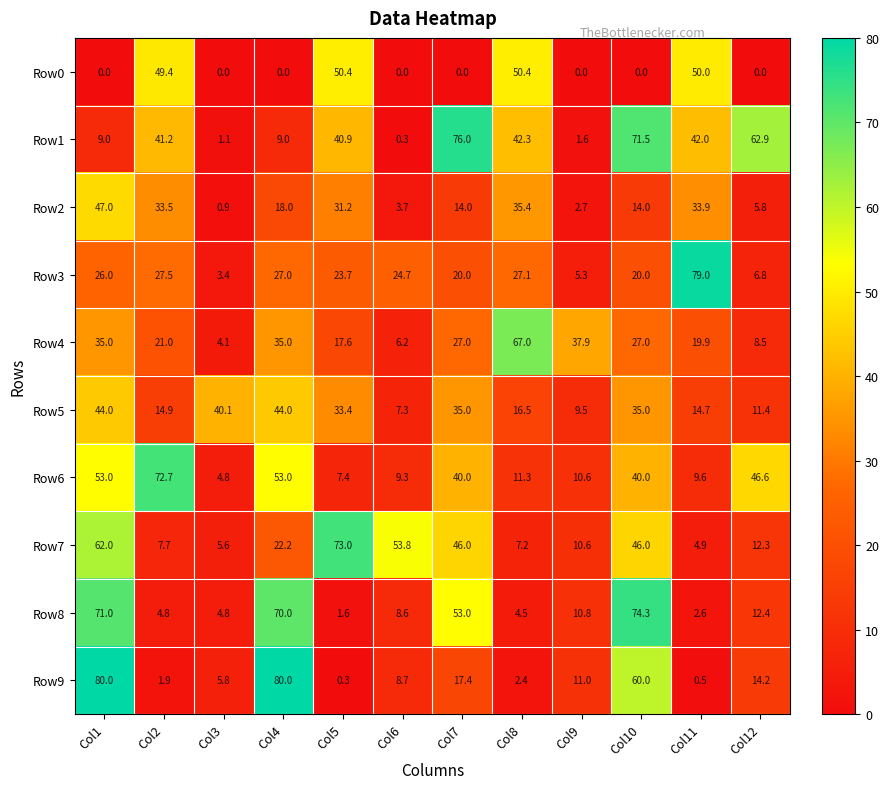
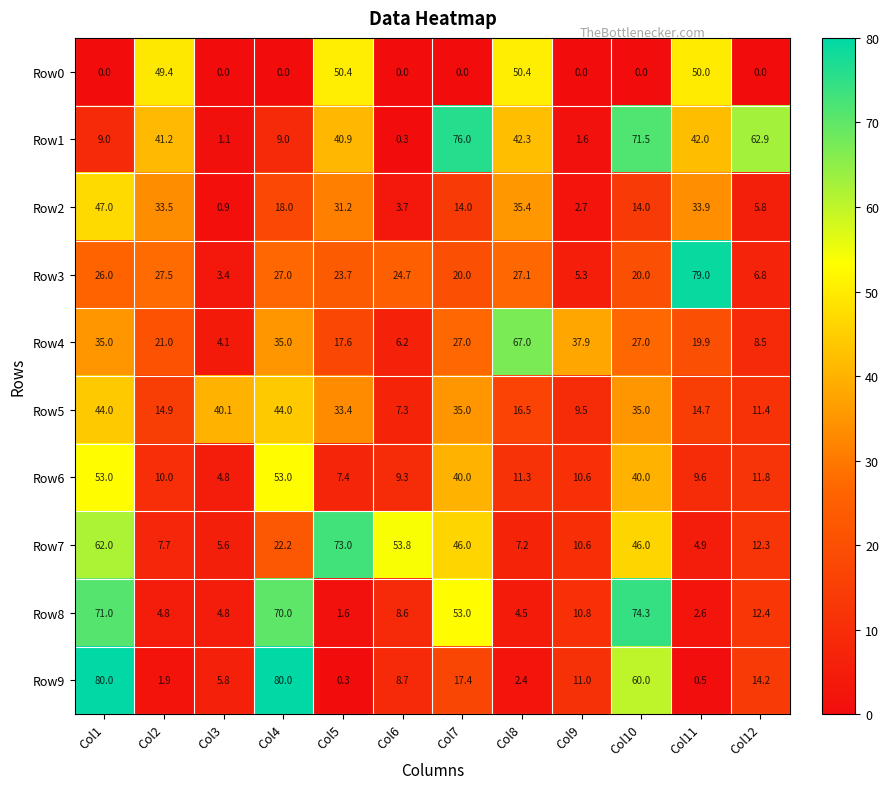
  {
    "Row0": {
      "Col1": 0.0,
      "Col2": 49.4,
      "Col3": 0.0,
      "Col4": 0.0,
      "Col5": 50.4,
      "Col6": 0.0,
      "Col7": 0.0,
      "Col8": 50.4,
      "Col9": 0.0,
      "Col10": 0.0,
      "Col11": 50.0,
      "Col12": 0.0
    },
    "Row1": {
      "Col1": 9.0,
      "Col2": 41.2,
      "Col3": 1.1,
      "Col4": 9.0,
      "Col5": 40.9,
      "Col6": 0.3,
      "Col7": 76.0,
      "Col8": 42.3,
      "Col9": 1.6,
      "Col10": 71.5,
      "Col11": 42.0,
      "Col12": 62.9
    },
    "Row2": {
      "Col1": 47.0,
      "Col2": 33.5,
      "Col3": 0.9,
      "Col4": 18.0,
      "Col5": 31.2,
      "Col6": 3.7,
      "Col7": 14.0,
      "Col8": 35.4,
      "Col9": 2.7,
      "Col10": 14.0,
      "Col11": 33.9,
      "Col12": 5.8
    },
    "Row3": {
      "Col1": 26.0,
      "Col2": 27.5,
      "Col3": 3.4,
      "Col4": 27.0,
      "Col5": 23.7,
      "Col6": 24.7,
      "Col7": 20.0,
      "Col8": 27.1,
      "Col9": 5.3,
      "Col10": 20.0,
      "Col11": 79.0,
      "Col12": 6.8
    },
    "Row4": {
      "Col1": 35.0,
      "Col2": 21.0,
      "Col3": 4.1,
      "Col4": 35.0,
      "Col5": 17.6,
      "Col6": 6.2,
      "Col7": 27.0,
      "Col8": 67.0,
      "Col9": 37.9,
      "Col10": 27.0,
      "Col11": 19.9,
      "Col12": 8.5
    },
    "Row5": {
      "Col1": 44.0,
      "Col2": 14.9,
      "Col3": 40.1,
      "Col4": 44.0,
      "Col5": 33.4,
      "Col6": 7.3,
      "Col7": 35.0,
      "Col8": 16.5,
      "Col9": 9.5,
      "Col10": 35.0,
      "Col11": 14.7,
      "Col12": 11.4
    },
    "Row6": {
      "Col1": 53.0,
-     "Col2": 72.7,
+     "Col2": 10.0,
      "Col3": 4.8,
      "Col4": 53.0,
      "Col5": 7.4,
      "Col6": 9.3,
      "Col7": 40.0,
      "Col8": 11.3,
      "Col9": 10.6,
      "Col10": 40.0,
      "Col11": 9.6,
-     "Col12": 46.6
+     "Col12": 11.8
    },
    "Row7": {
      "Col1": 62.0,
      "Col2": 7.7,
      "Col3": 5.6,
      "Col4": 22.2,
      "Col5": 73.0,
      "Col6": 53.8,
      "Col7": 46.0,
      "Col8": 7.2,
      "Col9": 10.6,
      "Col10": 46.0,
      "Col11": 4.9,
      "Col12": 12.3
    },
    "Row8": {
      "Col1": 71.0,
      "Col2": 4.8,
      "Col3": 4.8,
      "Col4": 70.0,
      "Col5": 1.6,
      "Col6": 8.6,
      "Col7": 53.0,
      "Col8": 4.5,
      "Col9": 10.8,
      "Col10": 74.3,
      "Col11": 2.6,
      "Col12": 12.4
    },
    "Row9": {
      "Col1": 80.0,
      "Col2": 1.9,
      "Col3": 5.8,
      "Col4": 80.0,
      "Col5": 0.3,
      "Col6": 8.7,
      "Col7": 17.4,
      "Col8": 2.4,
      "Col9": 11.0,
      "Col10": 60.0,
      "Col11": 0.5,
      "Col12": 14.2
    }
  }
